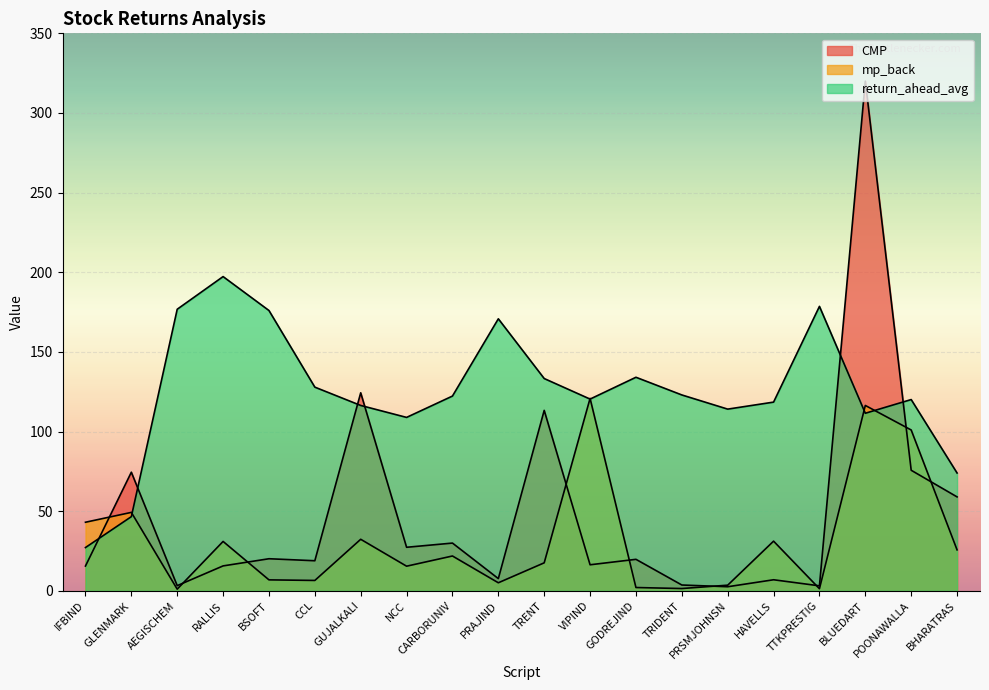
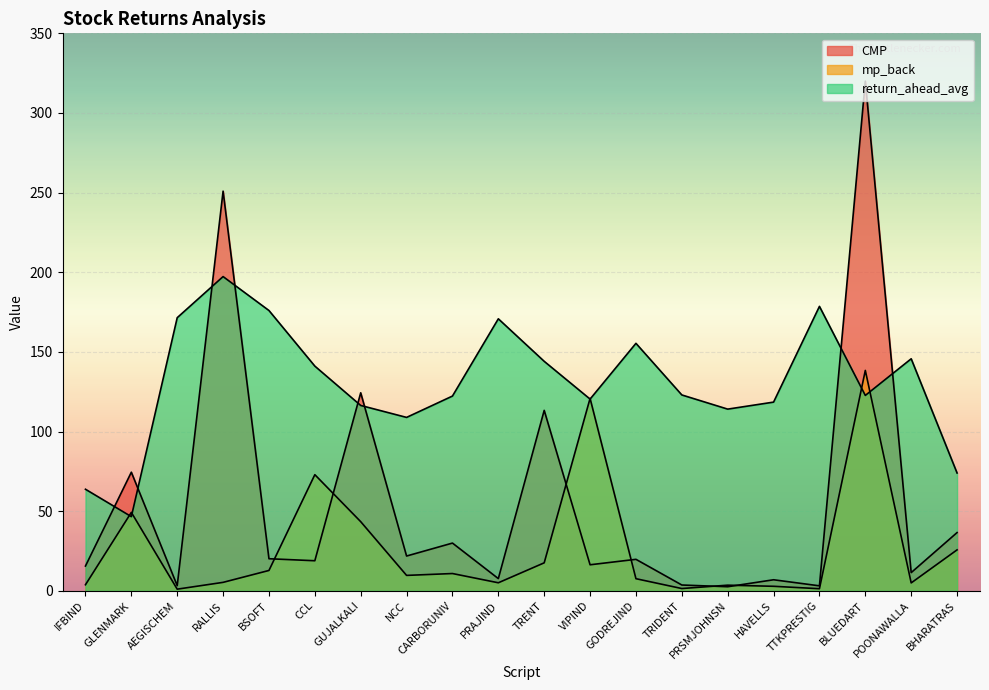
  {
    "CMP": {
      "IFBIND": 16,
      "GLENMARK": 75,
      "AEGISCHEM": 3,
-     "RALLIS": 16,
+     "RALLIS": 251,
      "BSOFT": 20,
      "CCL": 19,
      "GUJALKALI": 124,
-     "NCC": 27,
+     "NCC": 22,
      "CARBORUNIV": 30,
      "PRAJIND": 8,
      "TRENT": 113,
      "VIPIND": 16,
      "GODREJIND": 20,
      "TRIDENT": 4,
      "HAVELLS": 7,
      "TTKPRESTIG": 3,
-     "POONAWALLA": 76,
-     "BHARATRAS": 59
+     "POONAWALLA": 11,
+     "BHARATRAS": 37
    },
    "mp_back": {
-     "IFBIND": 43,
+     "IFBIND": 4,
      "GLENMARK": 49,
      "AEGISCHEM": 1,
-     "RALLIS": 31,
-     "BSOFT": 7,
-     "CCL": 7,
-     "GUJALKALI": 32,
-     "NCC": 16,
-     "CARBORUNIV": 22,
+     "RALLIS": 5,
+     "BSOFT": 13,
+     "CCL": 73,
+     "GUJALKALI": 43,
+     "NCC": 10,
+     "CARBORUNIV": 11,
      "PRAJIND": 5,
      "TRENT": 18,
-     "GODREJIND": 2,
+     "GODREJIND": 8,
      "TRIDENT": 1,
-     "HAVELLS": 31,
+     "HAVELLS": 3,
      "TTKPRESTIG": 1,
-     "BLUEDART": 116,
-     "POONAWALLA": 101,
+     "BLUEDART": 138,
+     "POONAWALLA": 5,
      "BHARATRAS": 26
    },
    "return_ahead_avg": {
-     "IFBIND": 27,
+     "IFBIND": 64,
      "GLENMARK": 47,
-     "AEGISCHEM": 177,
+     "AEGISCHEM": 172,
      "RALLIS": 197,
      "BSOFT": 176,
-     "CCL": 128,
+     "CCL": 141,
      "GUJALKALI": 116,
      "NCC": 109,
      "CARBORUNIV": 122,
      "PRAJIND": 171,
-     "TRENT": 133,
-     "GODREJIND": 134,
+     "TRENT": 144,
+     "GODREJIND": 155,
      "TRIDENT": 123,
      "PRSMJOHNSN": 114,
      "HAVELLS": 119,
      "TTKPRESTIG": 179,
-     "BLUEDART": 112,
-     "POONAWALLA": 120,
+     "BLUEDART": 123,
+     "POONAWALLA": 146,
      "BHARATRAS": 74
    }
  }
